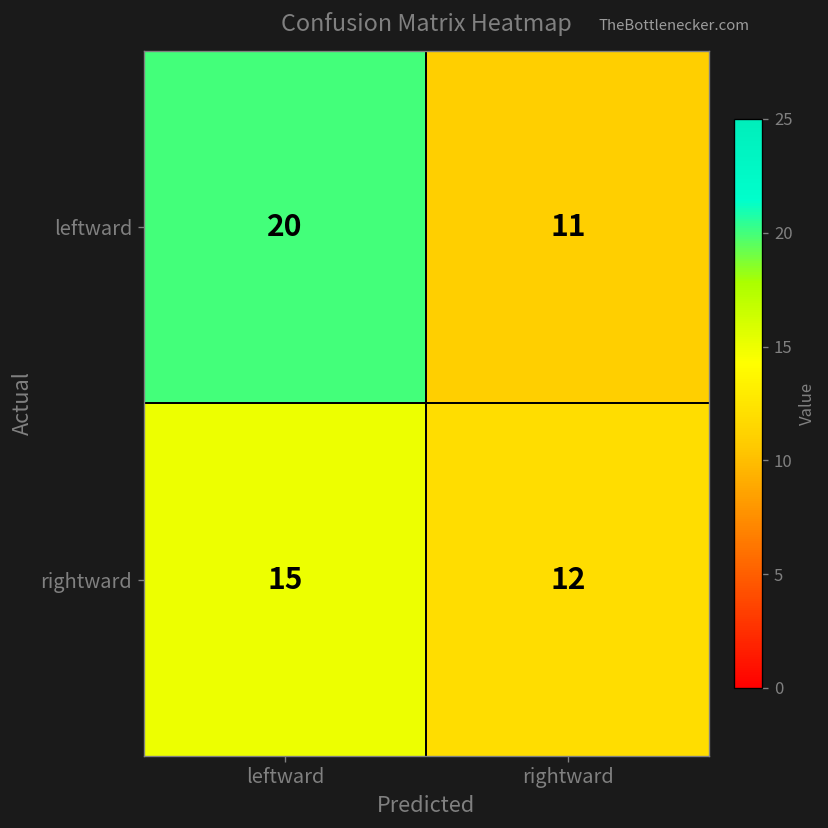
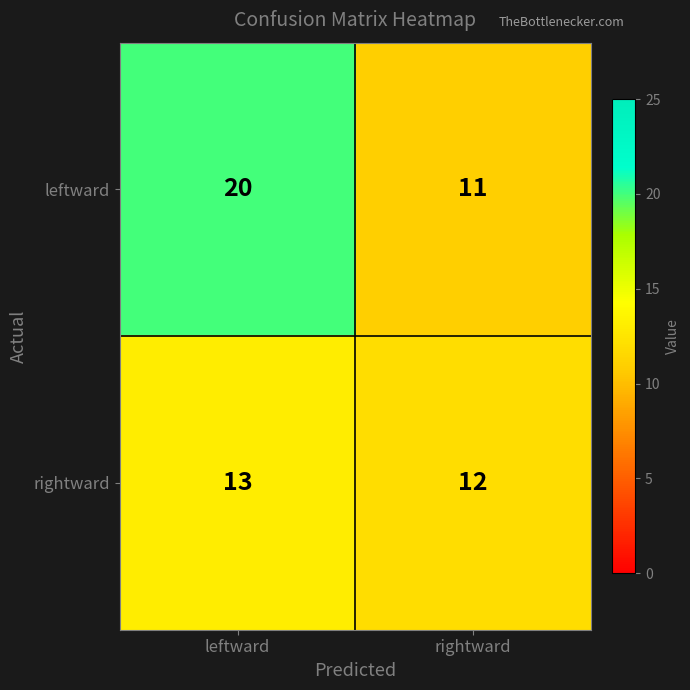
  {
    "leftward": {
      "leftward": 20,
      "rightward": 11
    },
    "rightward": {
-     "leftward": 15,
+     "leftward": 13,
      "rightward": 12
    }
  }
